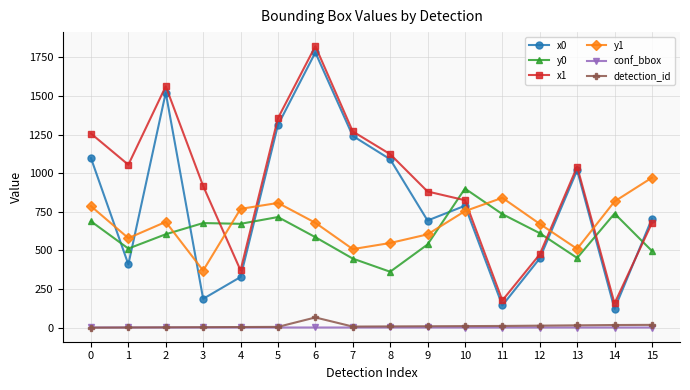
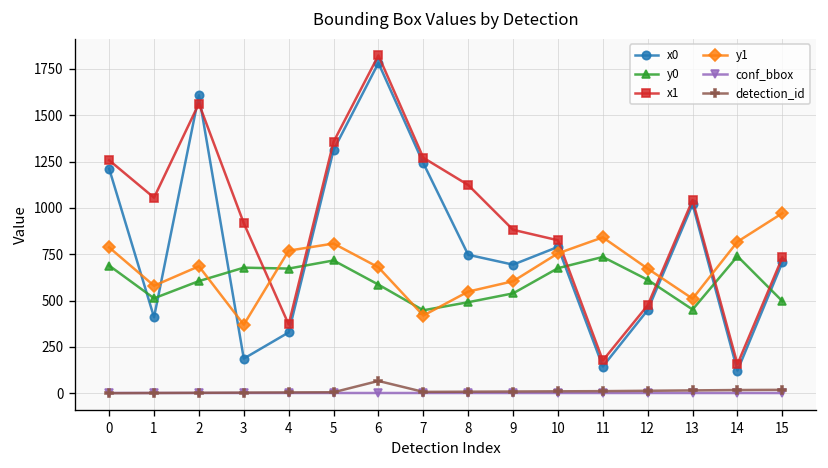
  {
    "x0": {
-     "0": 1100,
+     "0": 1210,
      "1": 410,
-     "2": 1520,
+     "2": 1610,
      "3": 190,
      "4": 330,
      "5": 1310,
      "6": 1780,
      "7": 1240,
-     "8": 1090,
+     "8": 750,
      "9": 690,
      "10": 790,
      "11": 140,
      "12": 450,
      "13": 1020,
      "14": 120,
      "15": 710
    },
    "y0": {
      "0": 690,
      "1": 510,
      "2": 600,
      "3": 680,
      "4": 670,
      "5": 720,
      "6": 590,
      "7": 450,
-     "8": 360,
+     "8": 490,
      "9": 540,
-     "10": 900,
+     "10": 670,
      "11": 740,
      "12": 610,
      "13": 450,
      "14": 740,
      "15": 500
    },
    "x1": {
      "0": 1260,
      "1": 1050,
      "2": 1560,
      "3": 920,
      "4": 370,
      "5": 1360,
      "6": 1820,
      "7": 1270,
      "8": 1120,
      "9": 880,
      "10": 830,
      "11": 180,
      "12": 470,
      "13": 1040,
      "14": 160,
-     "15": 680
+     "15": 730
    },
    "y1": {
      "0": 790,
      "1": 580,
      "2": 680,
      "3": 370,
      "4": 770,
      "5": 810,
      "6": 680,
-     "7": 510,
+     "7": 420,
      "8": 550,
      "9": 600,
      "10": 750,
      "11": 840,
      "12": 670,
      "13": 510,
      "14": 820,
      "15": 970
    },
    "conf_bbox": {
      "6": 0,
      "15": 0
    },
    "detection_id": {
      "6": 70,
      "15": 20
    }
  }
